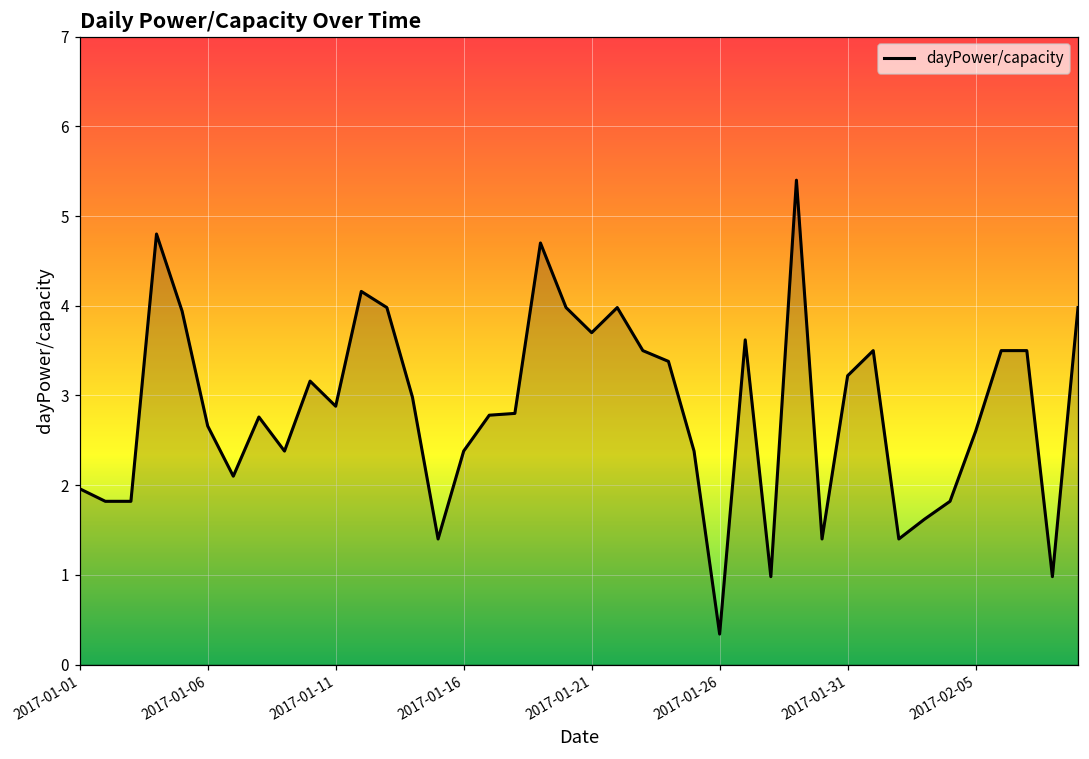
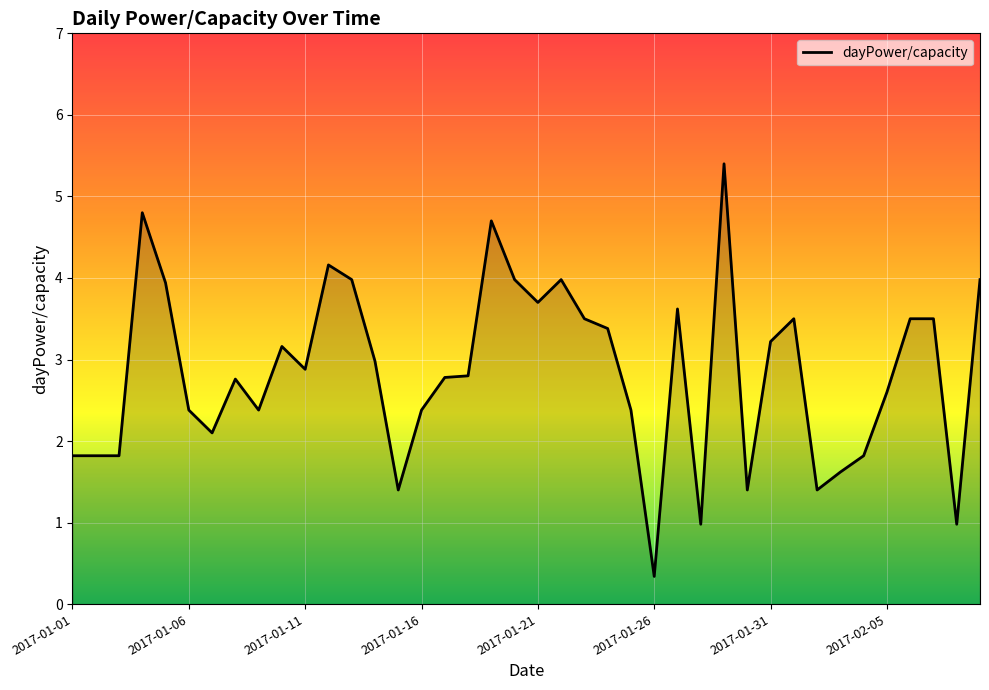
  {
-   "2017-01-01": 2.0,
-   "2017-01-06": 2.7,
+   "2017-01-01": 1.8,
+   "2017-01-06": 2.4,
    "2017-01-11": 2.9,
    "2017-01-16": 2.4,
    "2017-01-21": 3.7,
    "2017-01-26": 0.3,
    "2017-01-31": 3.2,
    "2017-02-05": 2.6
  }
